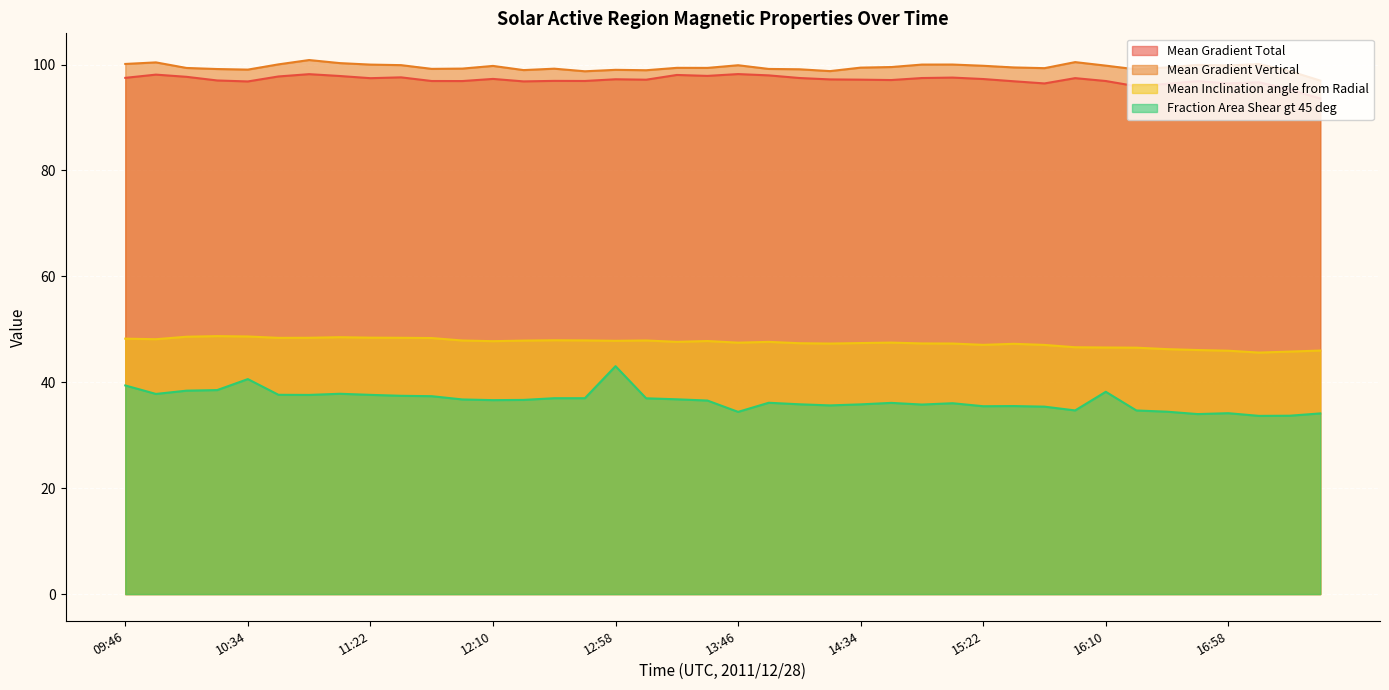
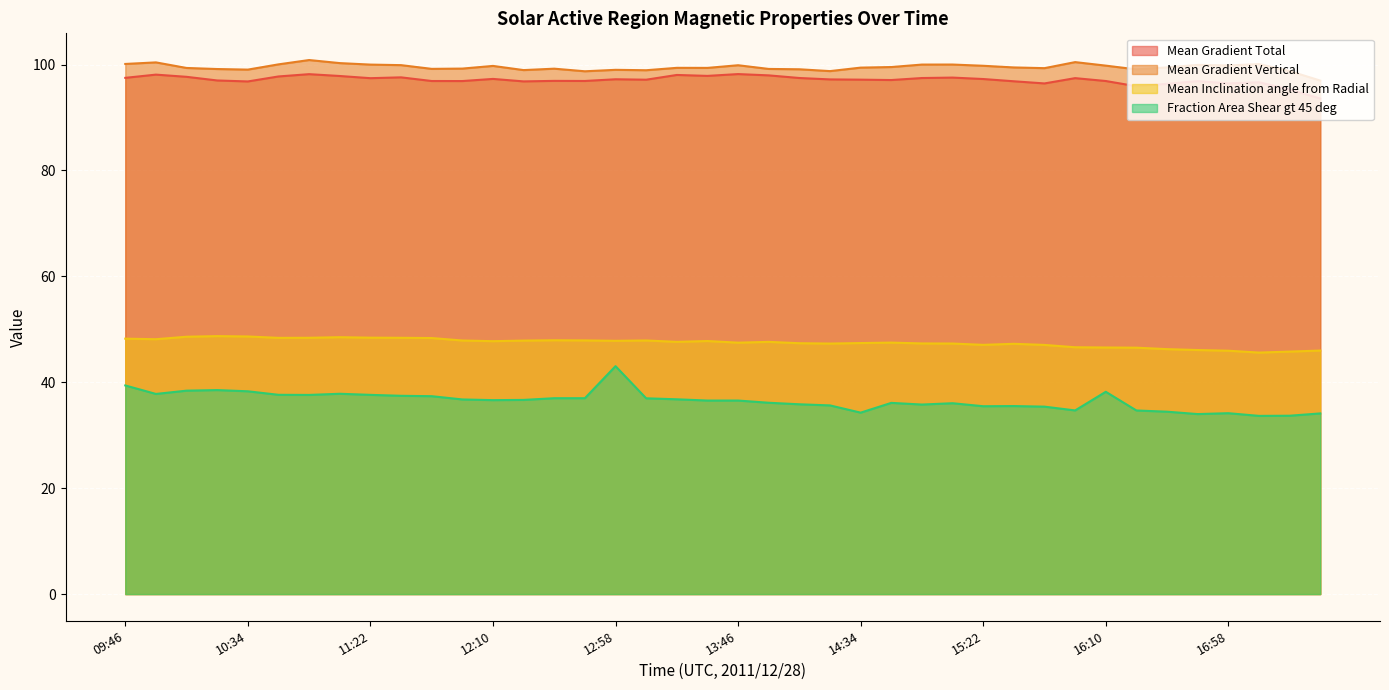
  {
    "Mean Inclination angle from Radial": {
      "09:46": 48,
      "10:34": 49,
      "11:22": 48,
      "12:10": 48,
      "12:58": 48,
      "13:46": 47,
      "14:34": 47,
      "15:22": 47,
      "16:10": 47,
      "16:58": 46
    },
    "Fraction Area Shear gt 45 deg": {
      "09:46": 39,
-     "10:34": 41,
+     "10:34": 38,
      "11:22": 38,
      "12:10": 37,
      "12:58": 43,
-     "13:46": 34,
-     "14:34": 36,
+     "13:46": 37,
+     "14:34": 34,
      "15:22": 35,
      "16:10": 38,
      "16:58": 34
    }
  }
